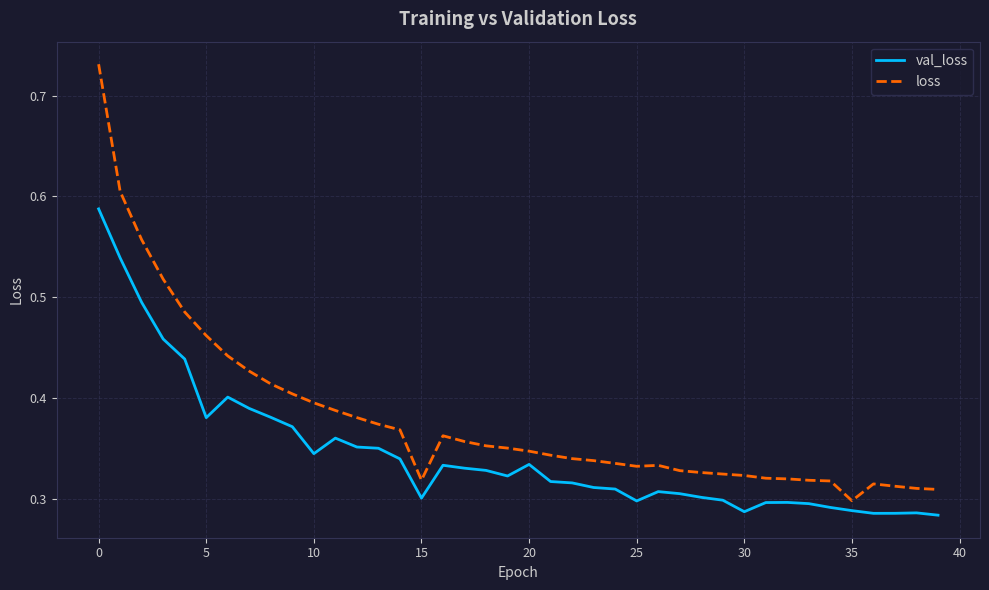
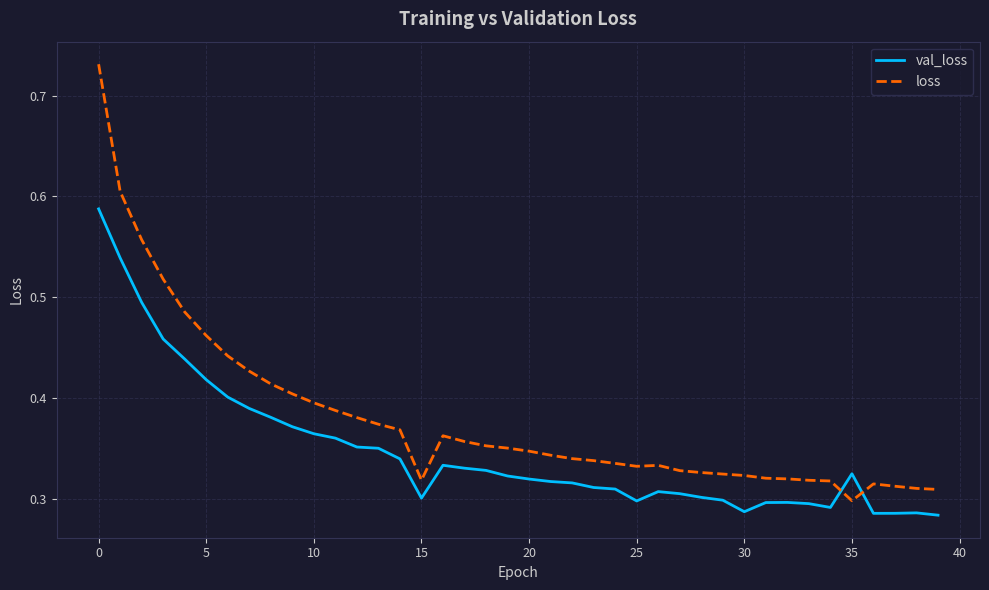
  {
    "val_loss": {
      "0": 0.588,
-     "5": 0.380,
-     "10": 0.345,
+     "5": 0.418,
+     "10": 0.365,
      "15": 0.301,
-     "20": 0.334,
+     "20": 0.320,
      "25": 0.298,
      "30": 0.287,
-     "35": 0.288
+     "35": 0.325
    },
    "loss": {
      "0": 0.731,
      "5": 0.462,
      "10": 0.395,
      "15": 0.318,
      "20": 0.347,
      "25": 0.332,
      "30": 0.323,
      "35": 0.298
    }
  }
